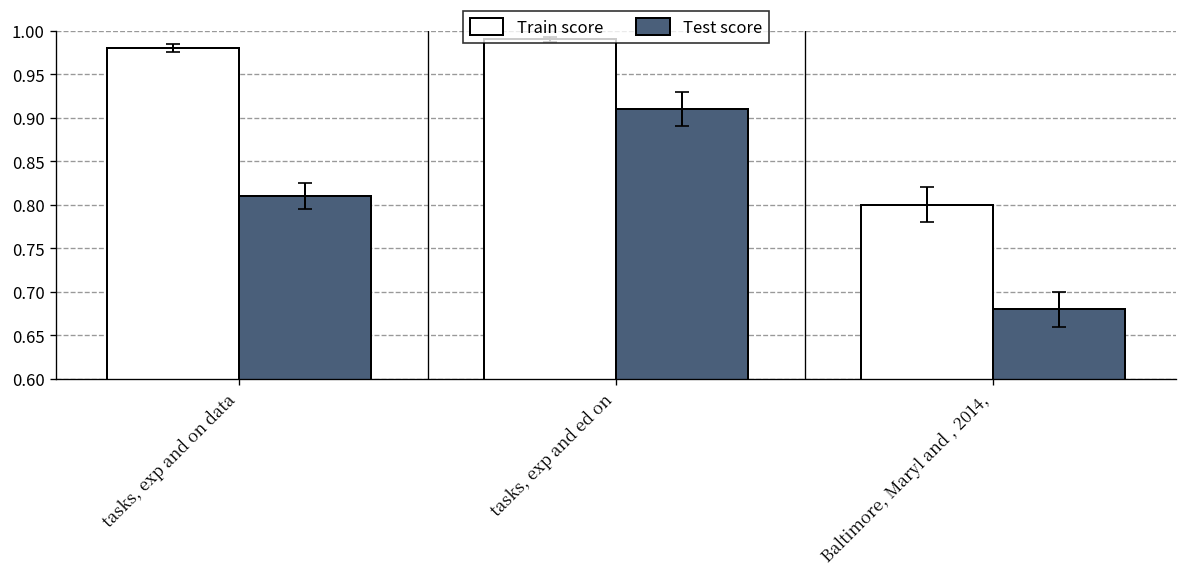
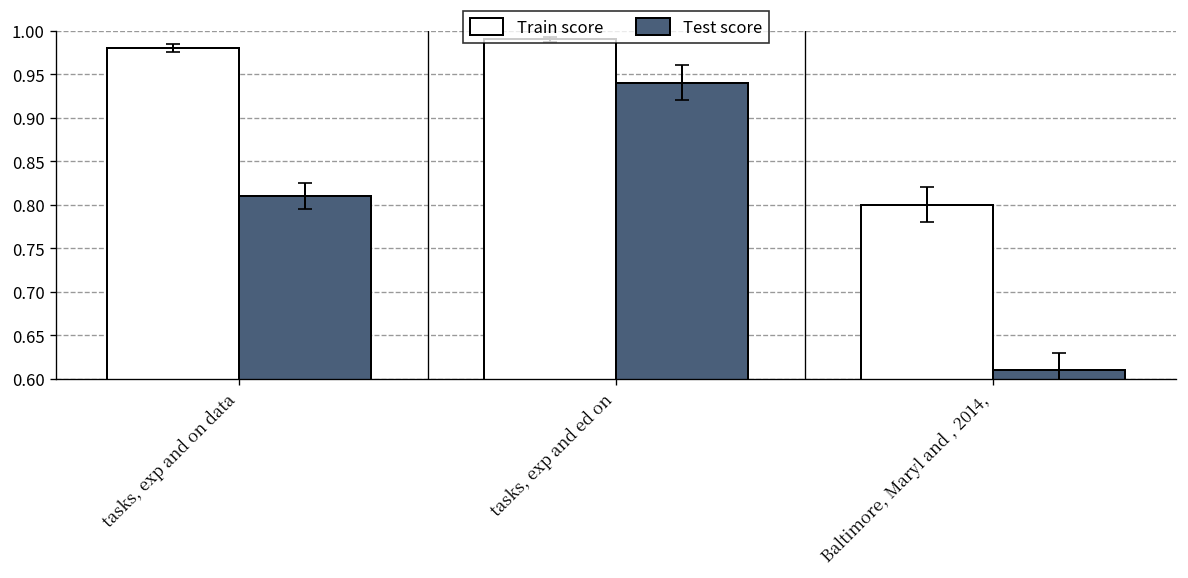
  {
    "Train score": {
      "tasks, exp and on data": 0.98,
      "Baltimore, Maryl and , 2014,": 0.80
    },
    "Test score": {
      "tasks, exp and on data": 0.81,
-     "tasks, exp and ed on": 0.91,
-     "Baltimore, Maryl and , 2014,": 0.68
+     "tasks, exp and ed on": 0.94,
+     "Baltimore, Maryl and , 2014,": 0.61
    }
  }
